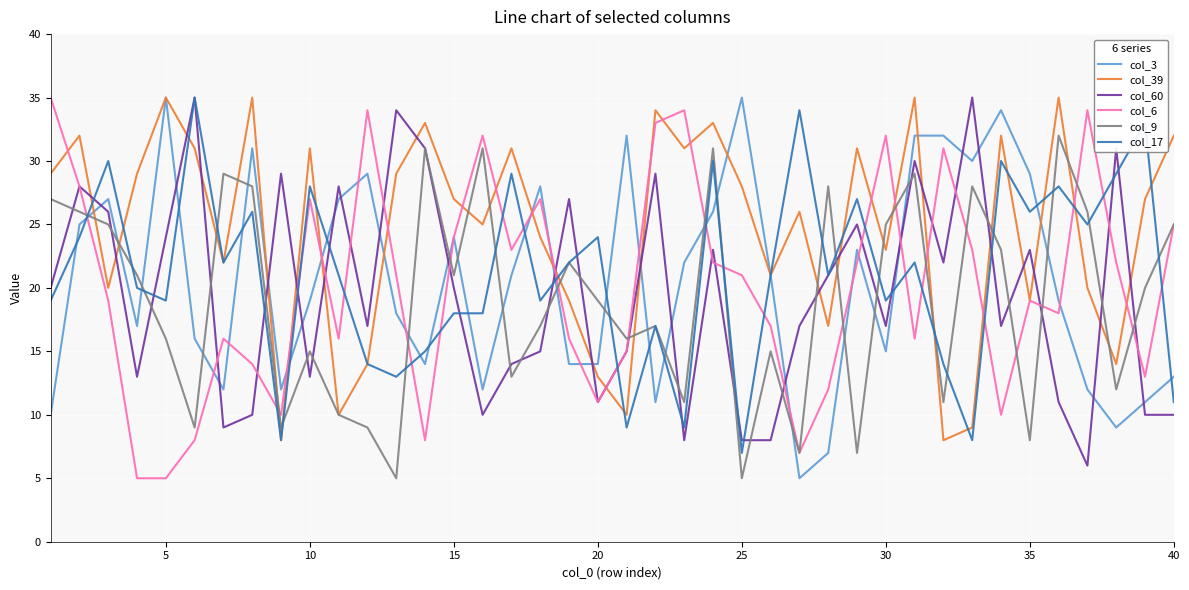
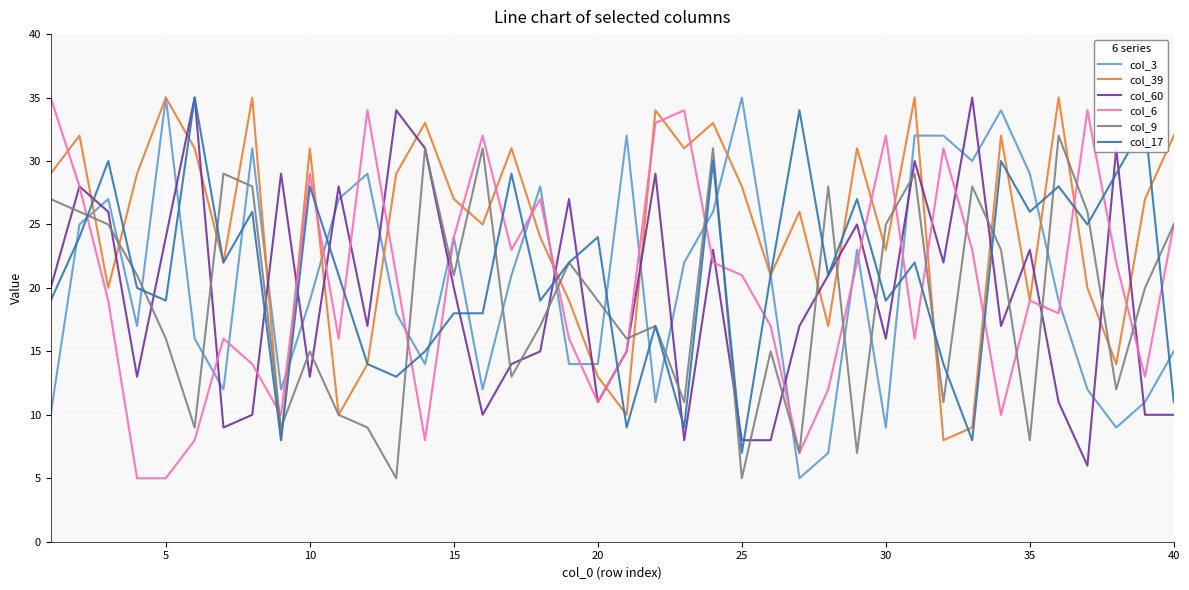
  {
    "col_3": {
      "10": 19,
      "20": 14,
      "25": 35,
-     "30": 15,
+     "30": 9,
      "35": 29,
-     "40": 13
+     "40": 15
    },
    "col_39": {
      "10": 31,
      "15": 27,
      "20": 13,
      "25": 28,
      "30": 23,
      "40": 32
    },
    "col_60": {
      "5": 24,
      "10": 13,
      "15": 20,
      "25": 8,
-     "30": 17,
+     "30": 16,
      "35": 23,
      "40": 10
    },
    "col_6": {
      "5": 5,
-     "10": 27,
+     "10": 29,
      "25": 21,
      "30": 32
    },
    "col_9": {
      "5": 16,
      "10": 15,
      "15": 21,
      "20": 19,
      "25": 5,
      "30": 25,
      "35": 8
    },
    "col_17": {
      "5": 19,
      "10": 28,
      "15": 18,
      "20": 24,
      "25": 7,
      "30": 19,
      "35": 26,
      "40": 11
    }
  }
